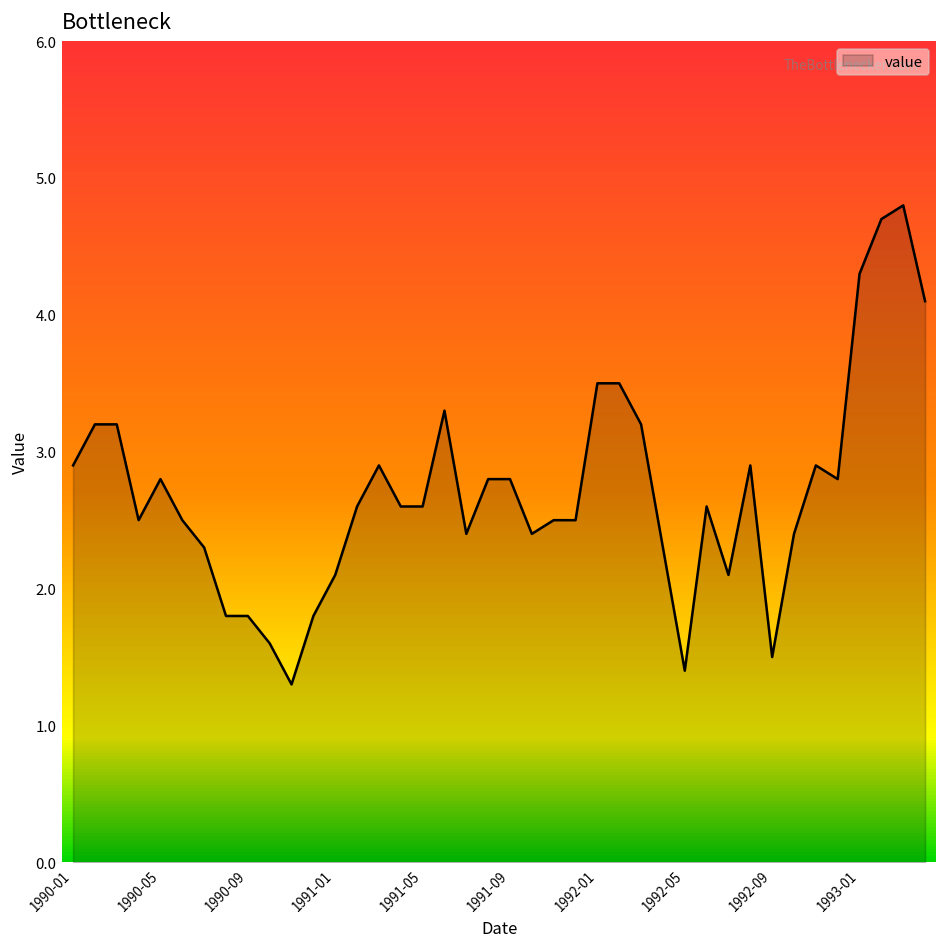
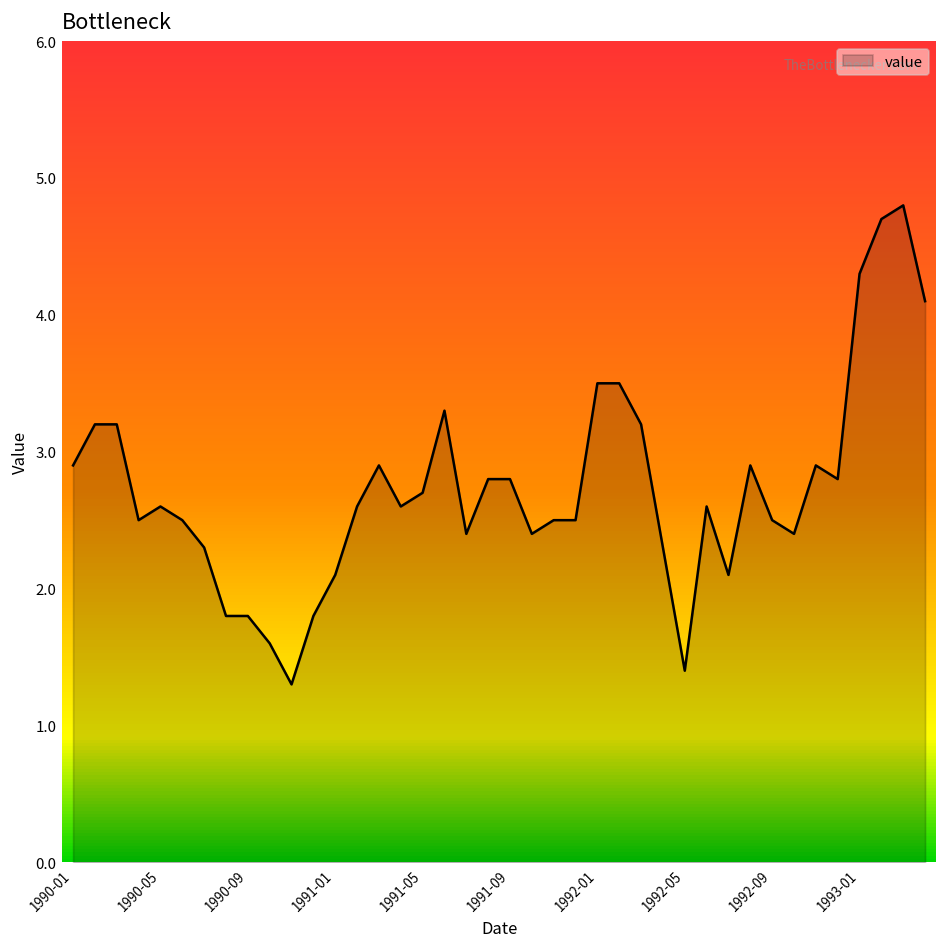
  {
    "1990-01": 2.9,
-   "1990-05": 2.8,
+   "1990-05": 2.6,
    "1990-09": 1.8,
    "1991-01": 2.1,
-   "1991-05": 2.6,
+   "1991-05": 2.7,
    "1991-09": 2.8,
    "1992-01": 3.5,
    "1992-05": 1.4,
-   "1992-09": 1.5,
+   "1992-09": 2.5,
    "1993-01": 4.3
  }
